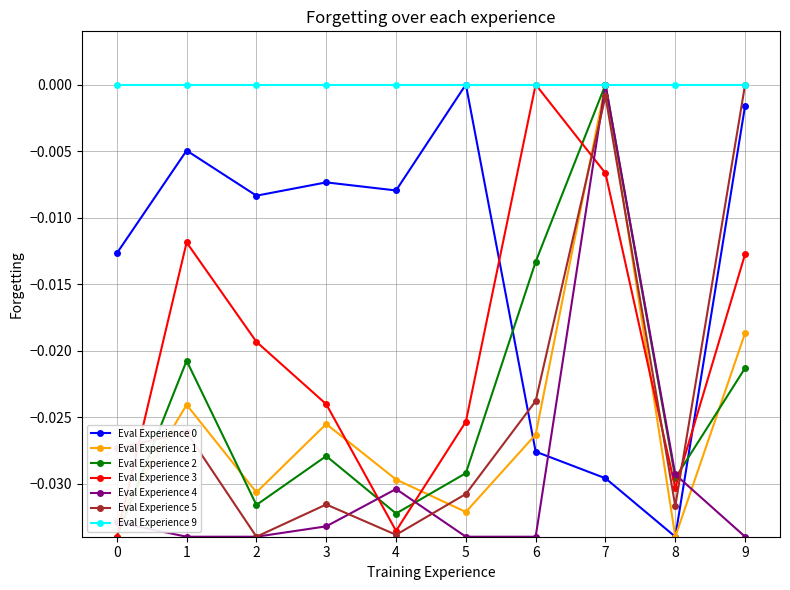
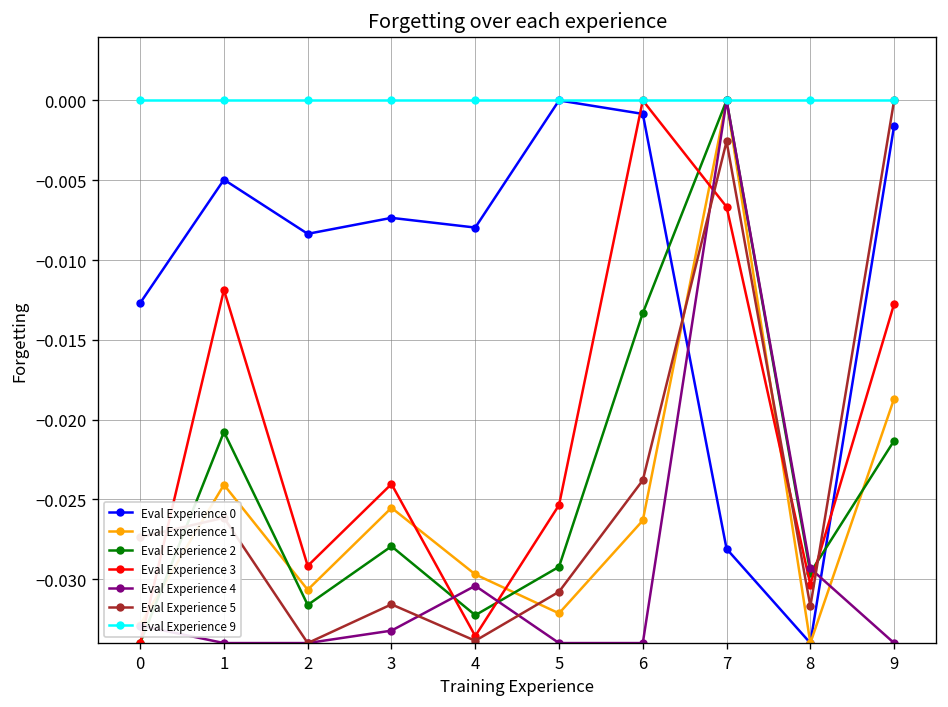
  {
    "Eval Experience 0": {
      "0": -0.0127,
      "1": -0.0050,
      "2": -0.0084,
      "3": -0.0074,
      "4": -0.0080,
-     "6": -0.0276,
-     "7": -0.0296,
+     "6": -0.0008,
+     "7": -0.0281,
      "9": -0.0016
    },
    "Eval Experience 1": {
      "1": -0.0241,
      "2": -0.0307,
      "3": -0.0255,
      "4": -0.0297,
      "5": -0.0321,
      "6": -0.0263,
      "9": -0.0187
    },
    "Eval Experience 2": {
      "1": -0.0208,
      "2": -0.0316,
      "3": -0.0279,
      "4": -0.0323,
      "5": -0.0292,
      "6": -0.0133,
      "8": -0.0296,
      "9": -0.0213
    },
    "Eval Experience 3": {
      "1": -0.0119,
-     "2": -0.0193,
+     "2": -0.0292,
      "3": -0.0240,
      "4": -0.0336,
      "5": -0.0254,
      "7": -0.0067,
      "8": -0.0303,
      "9": -0.0128
    },
    "Eval Experience 4": {
      "1": -0.0340,
      "3": -0.0332,
      "4": -0.0304,
      "5": -0.0340,
      "6": -0.0340,
      "8": -0.0293,
      "9": -0.0340
    },
    "Eval Experience 5": {
      "3": -0.0316,
      "4": -0.0339,
      "5": -0.0308,
      "6": -0.0238,
-     "7": -0.0009,
+     "7": -0.0026,
      "8": -0.0317
    },
    "Eval Experience 9": {
      "0": 0.0000,
      "1": 0.0000,
      "2": 0.0000,
      "3": 0.0000,
      "4": 0.0000,
      "8": 0.0000
    }
  }
